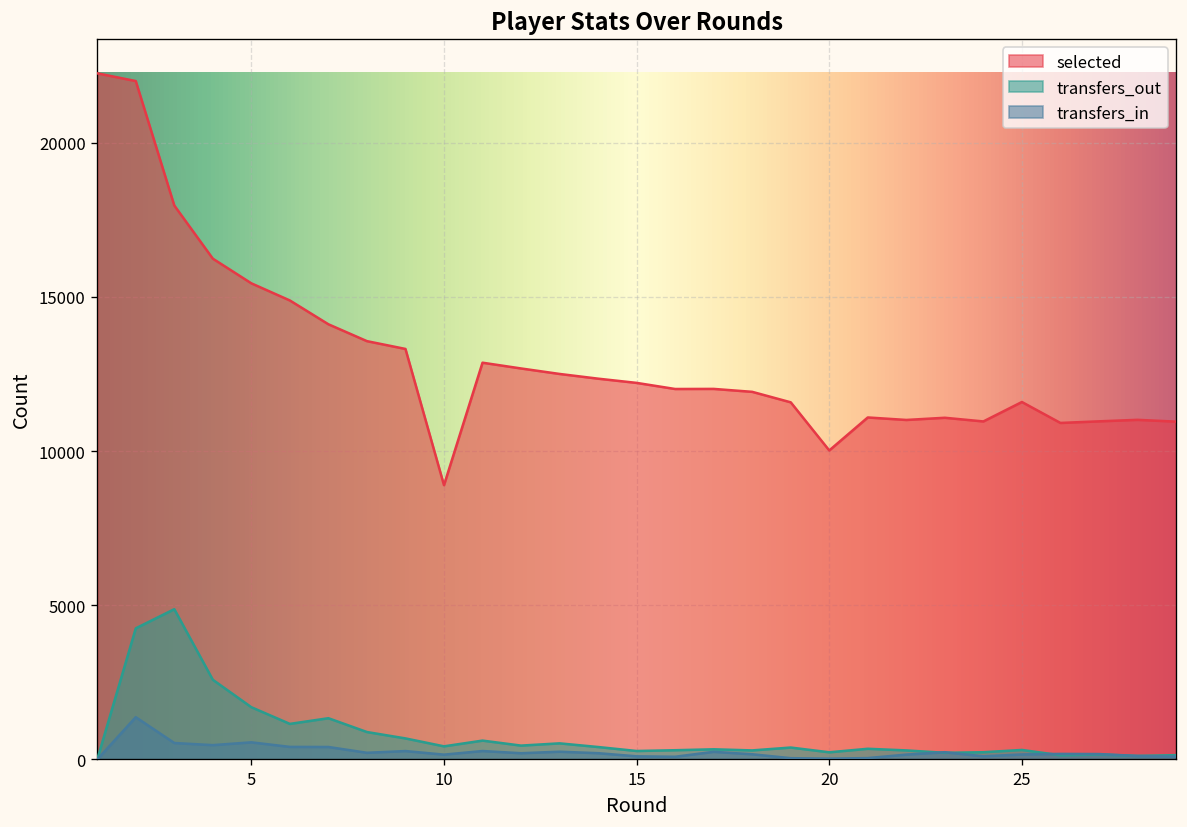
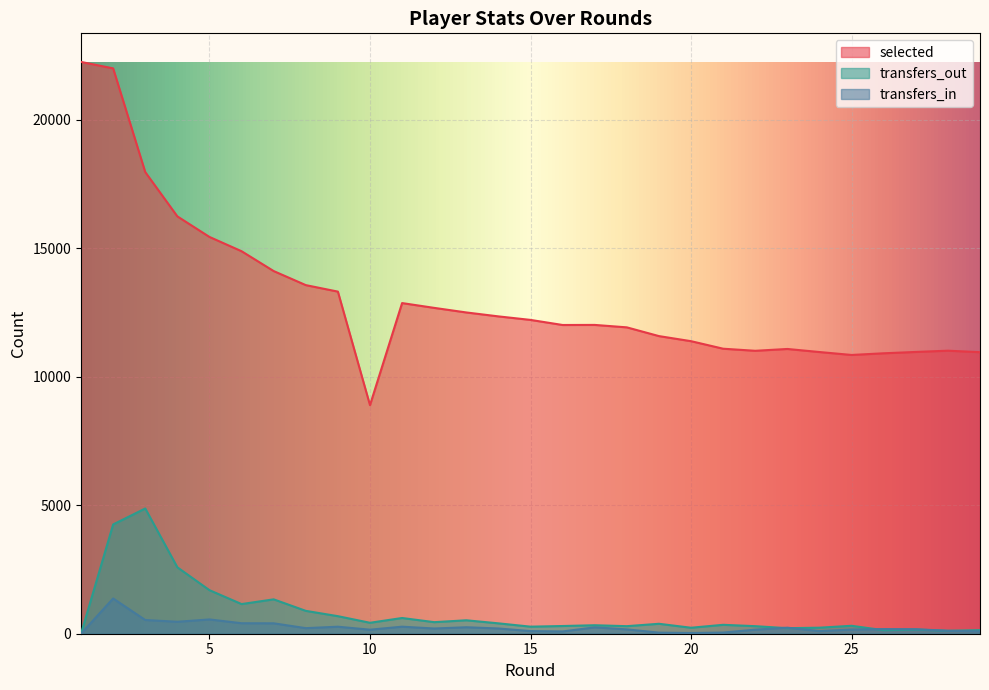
  {
    "selected": {
      "5": 15400,
      "10": 8900,
      "15": 12200,
-     "20": 10000,
-     "25": 11600
+     "20": 11400,
+     "25": 10800
    }
  }
